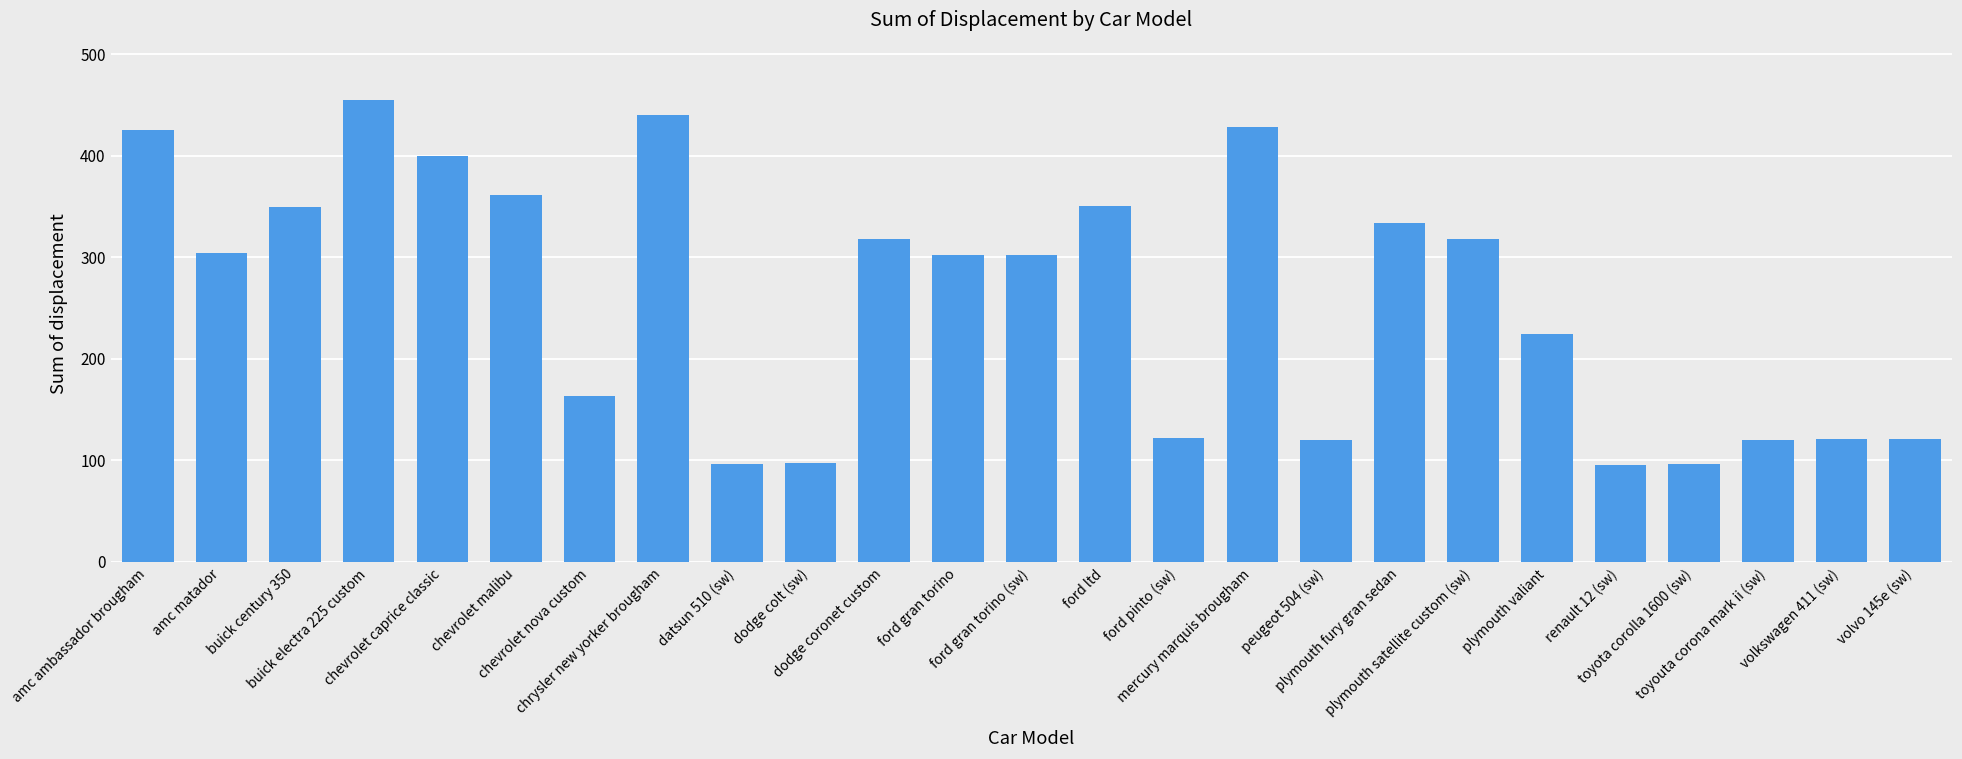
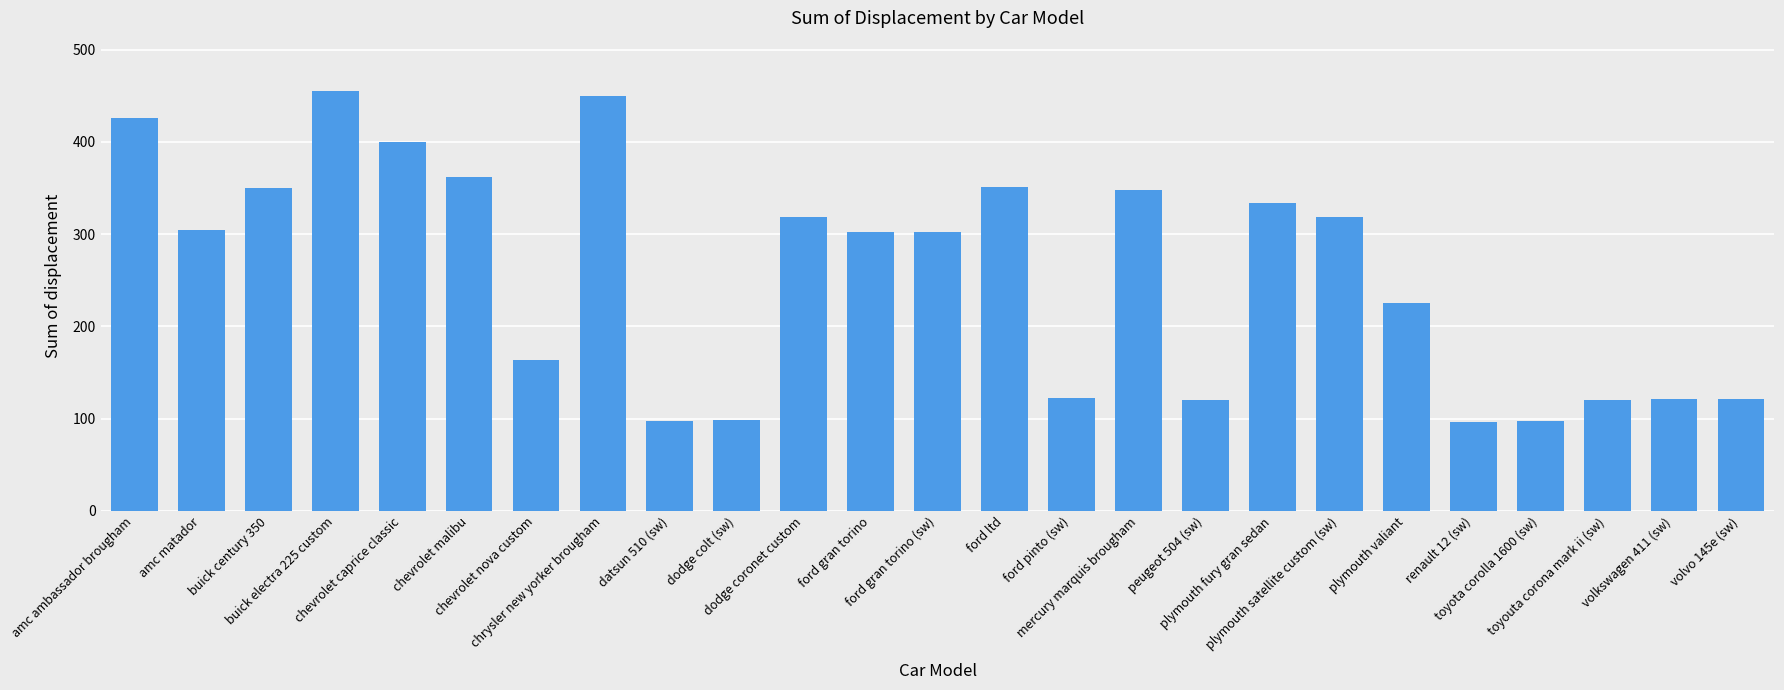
  {
    "amc ambassador brougham": 430,
    "amc matador": 300,
    "buick century 350": 350,
    "buick electra 225 custom": 460,
    "chevrolet caprice classic": 400,
    "chevrolet malibu": 360,
    "chevrolet nova custom": 160,
-   "chrysler new yorker brougham": 440,
+   "chrysler new yorker brougham": 450,
    "datsun 510 (sw)": 100,
    "dodge colt (sw)": 100,
    "dodge coronet custom": 320,
    "ford gran torino": 300,
    "ford gran torino (sw)": 300,
    "ford ltd": 350,
    "ford pinto (sw)": 120,
-   "mercury marquis brougham": 430,
+   "mercury marquis brougham": 350,
    "peugeot 504 (sw)": 120,
    "plymouth fury gran sedan": 330,
    "plymouth satellite custom (sw)": 320,
    "plymouth valiant": 230,
    "renault 12 (sw)": 100,
    "toyota corolla 1600 (sw)": 100,
    "toyouta corona mark ii (sw)": 120,
    "volkswagen 411 (sw)": 120,
    "volvo 145e (sw)": 120
  }
